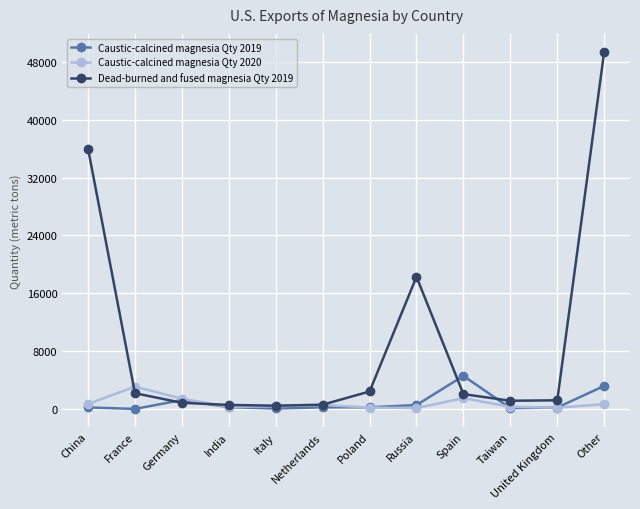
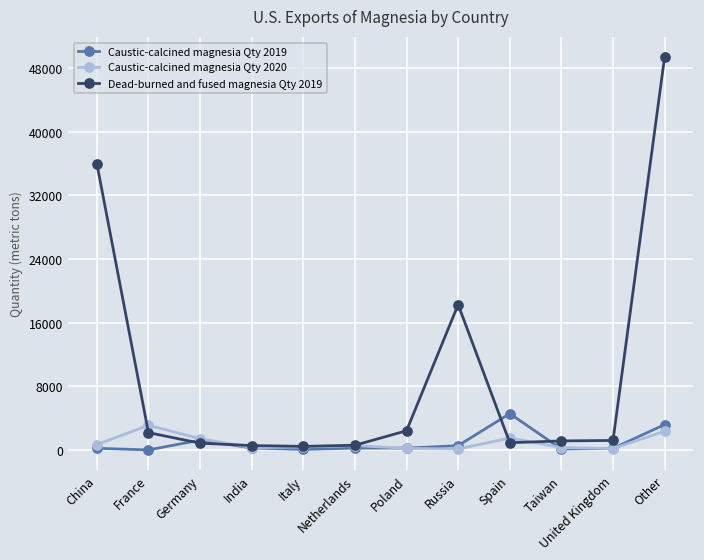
  {
    "Caustic-calcined magnesia Qty 2019": {
      "China": 0,
      "France": 0,
      "Russia": 1000,
      "Spain": 5000,
      "Other": 3000
    },
    "Caustic-calcined magnesia Qty 2020": {
      "China": 1000,
      "France": 3000,
      "Russia": 0,
      "Spain": 2000,
-     "Other": 1000
+     "Other": 2000
    },
    "Dead-burned and fused magnesia Qty 2019": {
      "China": 36000,
      "France": 2000,
      "Germany": 1000,
      "Poland": 2000,
      "Russia": 18000,
-     "Spain": 2000,
+     "Spain": 1000,
      "Taiwan": 1000,
      "United Kingdom": 1000,
      "Other": 49000
    }
  }
